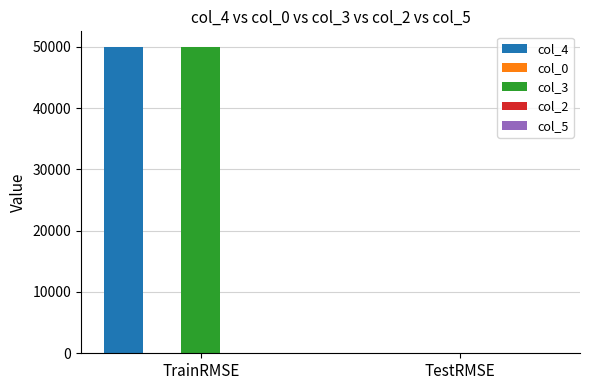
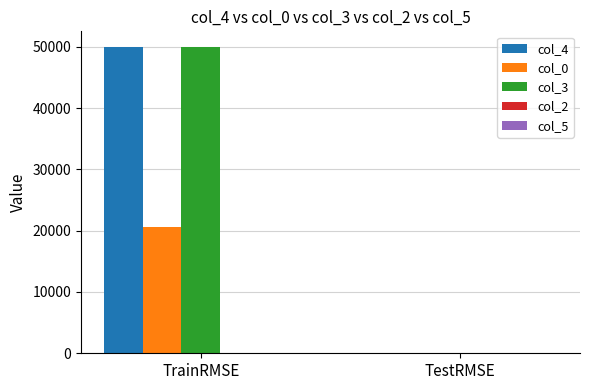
  {
    "col_4": {
      "TrainRMSE": 50000
    },
    "col_0": {
-     "TrainRMSE": 0
+     "TrainRMSE": 21000
    },
    "col_3": {
      "TrainRMSE": 50000
    },
    "col_2": {
      "TrainRMSE": 0,
      "TestRMSE": 0
    }
  }
